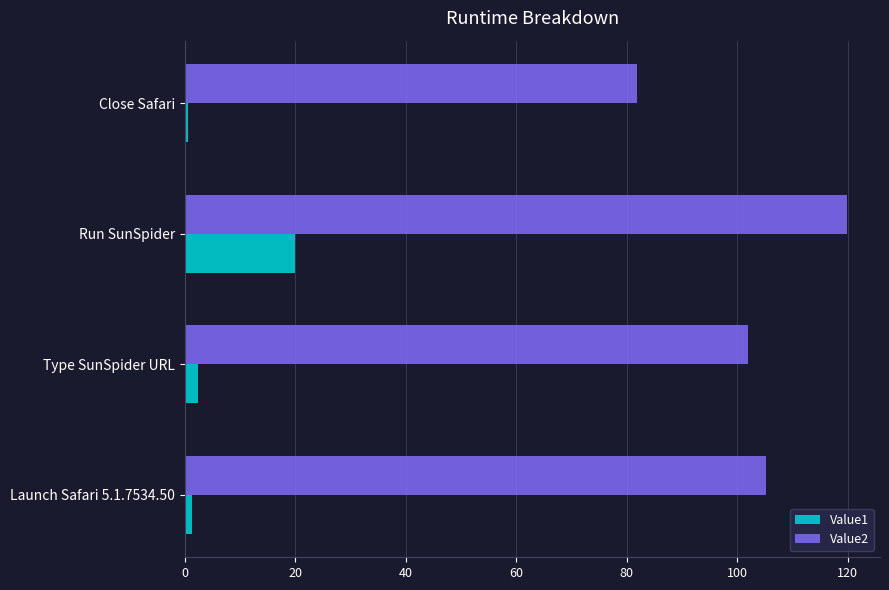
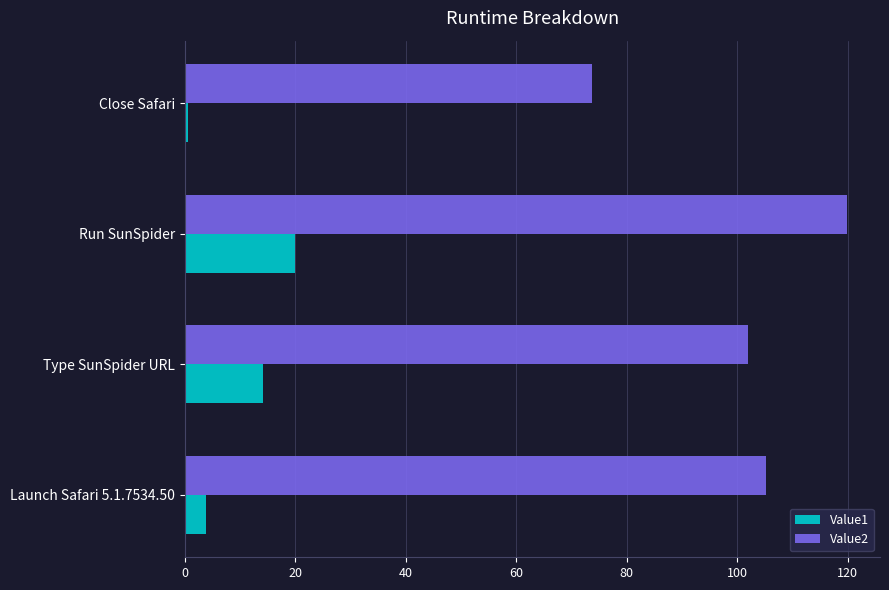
  {
    "Value1": {
      "Close Safari": 1,
      "Run SunSpider": 20,
-     "Type SunSpider URL": 3,
-     "Launch Safari 5.1.7534.50": 1
+     "Type SunSpider URL": 14,
+     "Launch Safari 5.1.7534.50": 4
    },
    "Value2": {
-     "Close Safari": 82,
+     "Close Safari": 74,
      "Run SunSpider": 120,
      "Type SunSpider URL": 102,
      "Launch Safari 5.1.7534.50": 105
    }
  }
